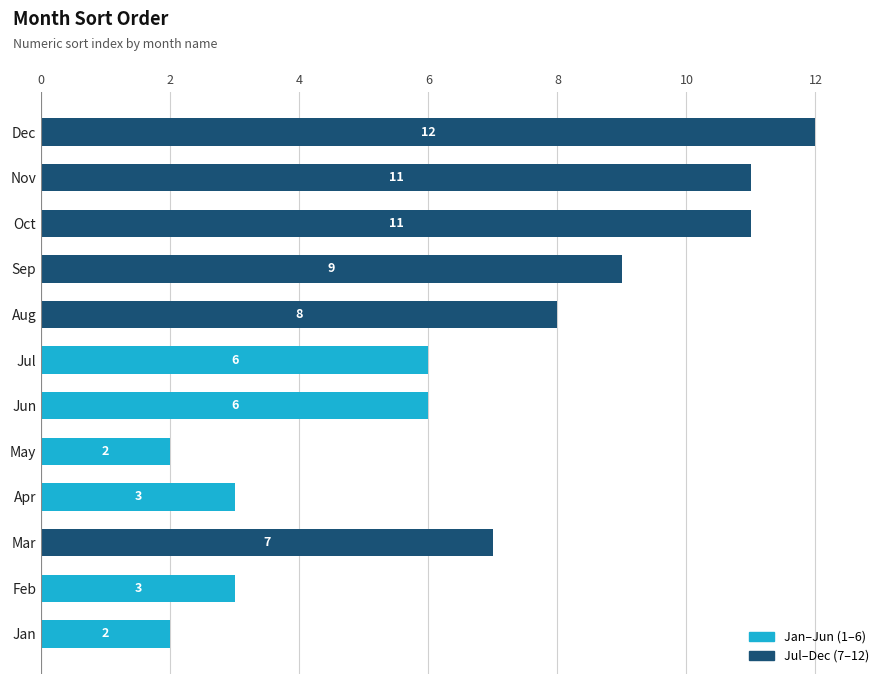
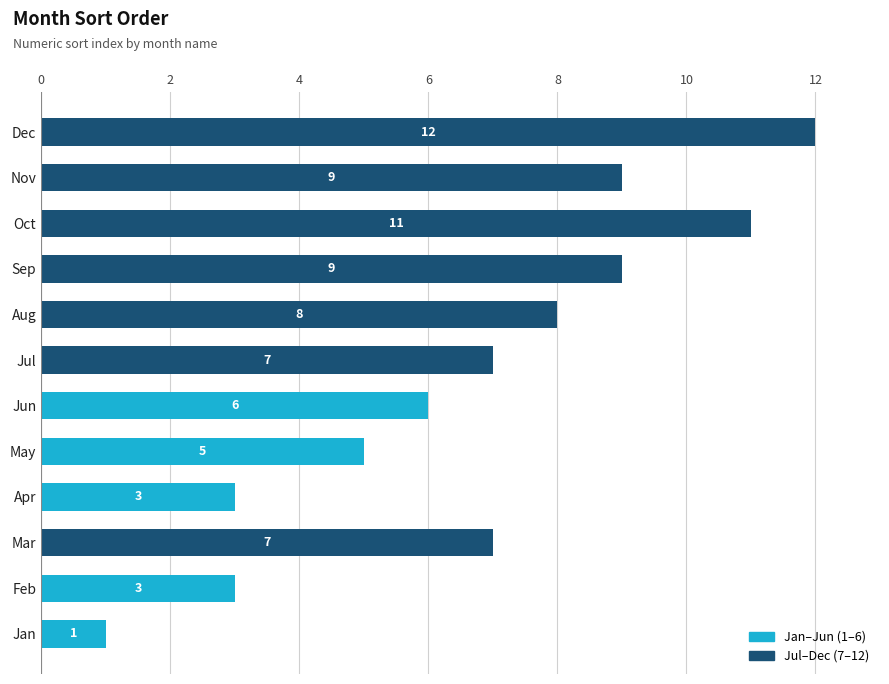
  {
    "Dec": 12,
-   "Nov": 11,
+   "Nov": 9,
    "Oct": 11,
    "Sep": 9,
    "Aug": 8,
-   "Jul": 6,
+   "Jul": 7,
    "Jun": 6,
-   "May": 2,
+   "May": 5,
    "Apr": 3,
    "Mar": 7,
    "Feb": 3,
-   "Jan": 2
+   "Jan": 1
  }
